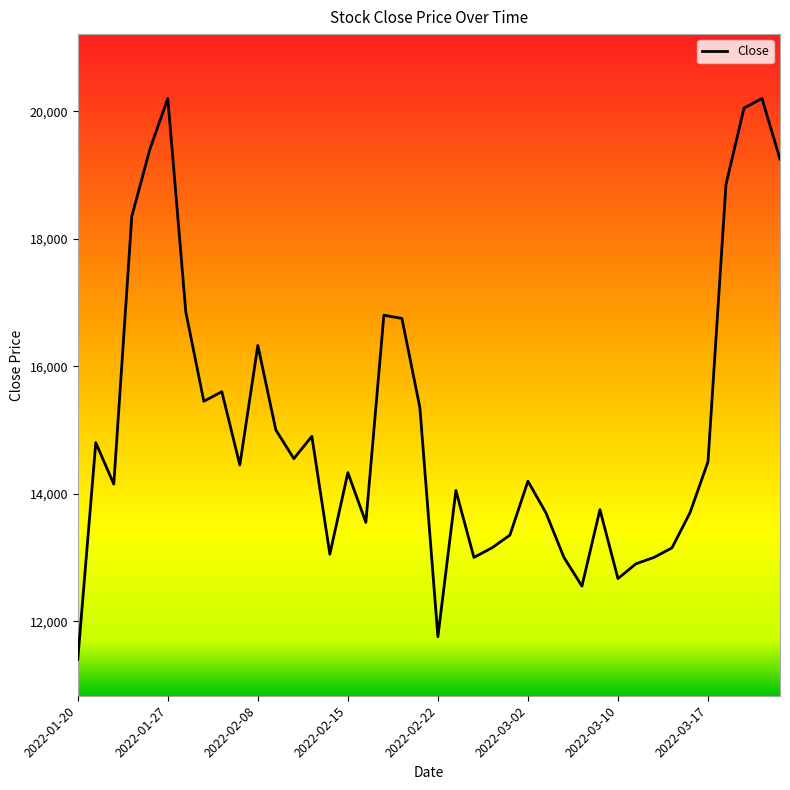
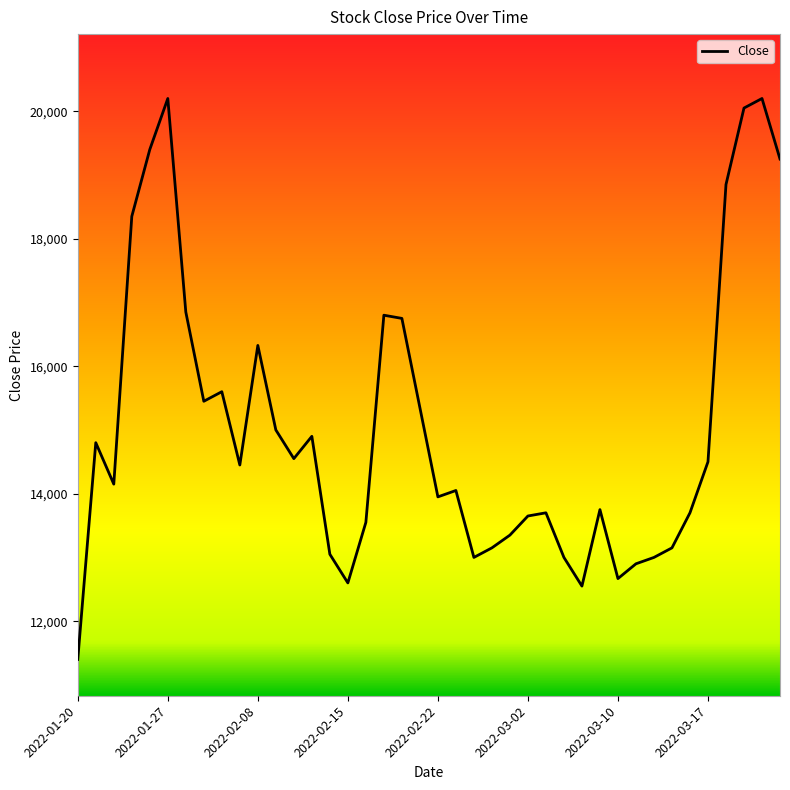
  {
    "2022-01-20": "11,400",
    "2022-01-27": "20,200",
    "2022-02-08": "16,300",
-   "2022-02-15": "14,300",
-   "2022-02-22": "11,800",
-   "2022-03-02": "14,200",
+   "2022-02-15": "12,600",
+   "2022-02-22": "14,000",
+   "2022-03-02": "13,700",
    "2022-03-10": "12,700",
    "2022-03-17": "14,500"
  }
